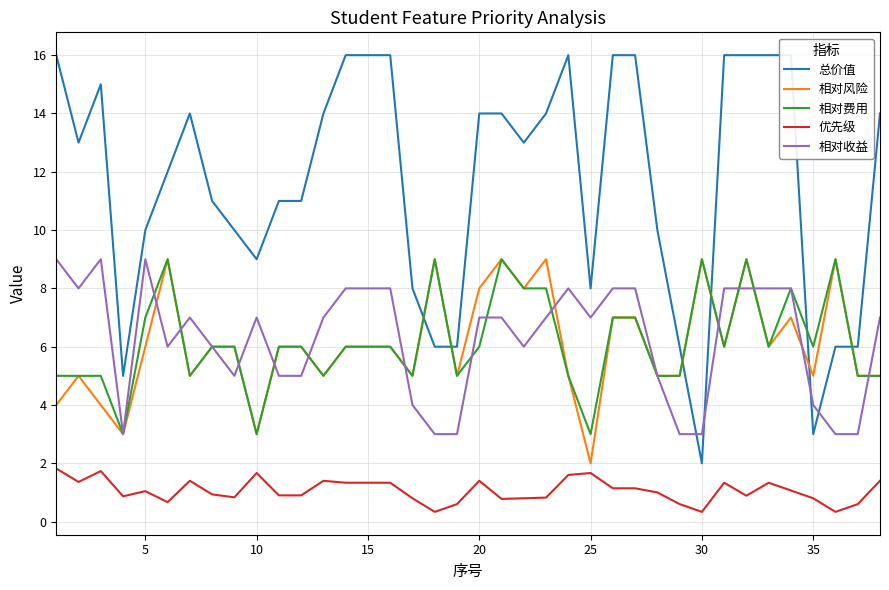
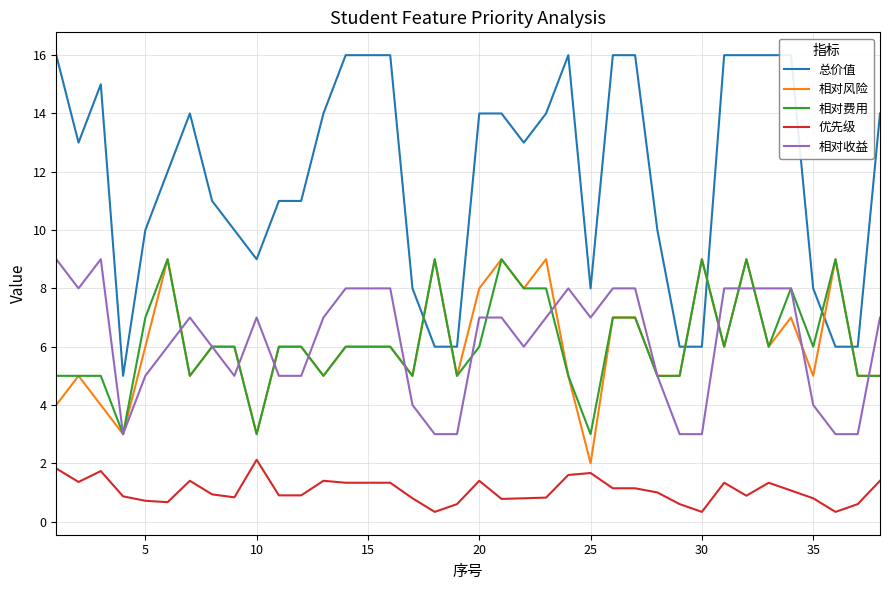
  {
    "总价值": {
      "5": 10,
      "10": 9,
      "15": 16,
      "20": 14,
      "25": 8,
-     "30": 2,
-     "35": 3
+     "30": 6,
+     "35": 8
    },
    "相对风险": {
      "5": 6.0,
      "20": 8.0,
      "25": 2.0,
      "35": 5.0
    },
    "相对费用": {
      "5": 7.0,
      "20": 6.0,
      "25": 3.0,
      "35": 6.0
    },
    "优先级": {
-     "5": 1.0,
-     "10": 1.7,
+     "5": 0.7,
+     "10": 2.1,
      "15": 1.3,
      "20": 1.4,
      "25": 1.7,
      "30": 0.3,
      "35": 0.8
    },
    "相对收益": {
-     "5": 9,
+     "5": 5,
      "10": 7,
      "15": 8,
      "20": 7,
      "25": 7,
      "30": 3,
      "35": 4
    }
  }
